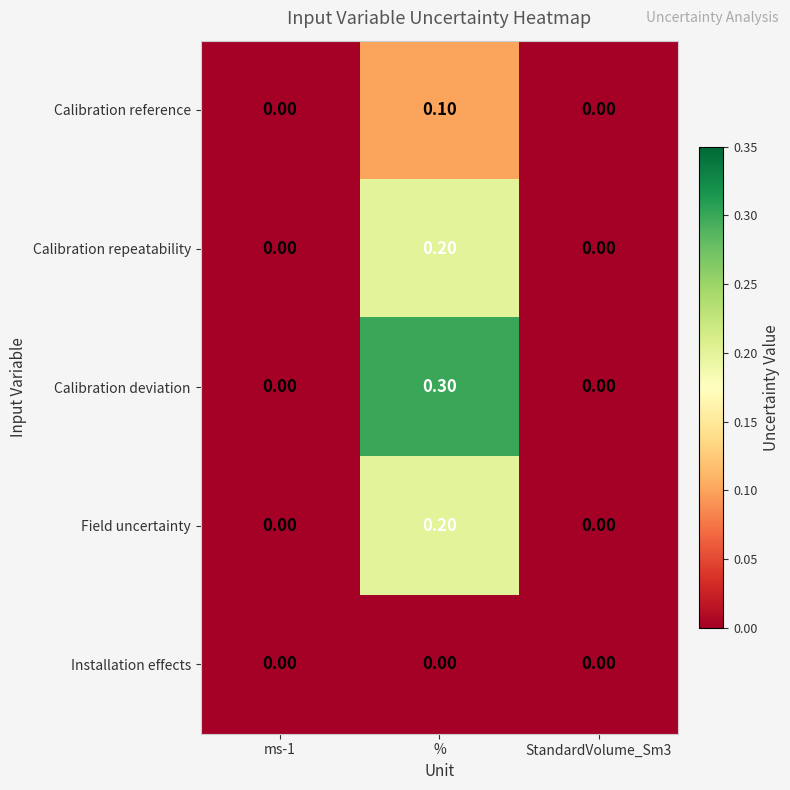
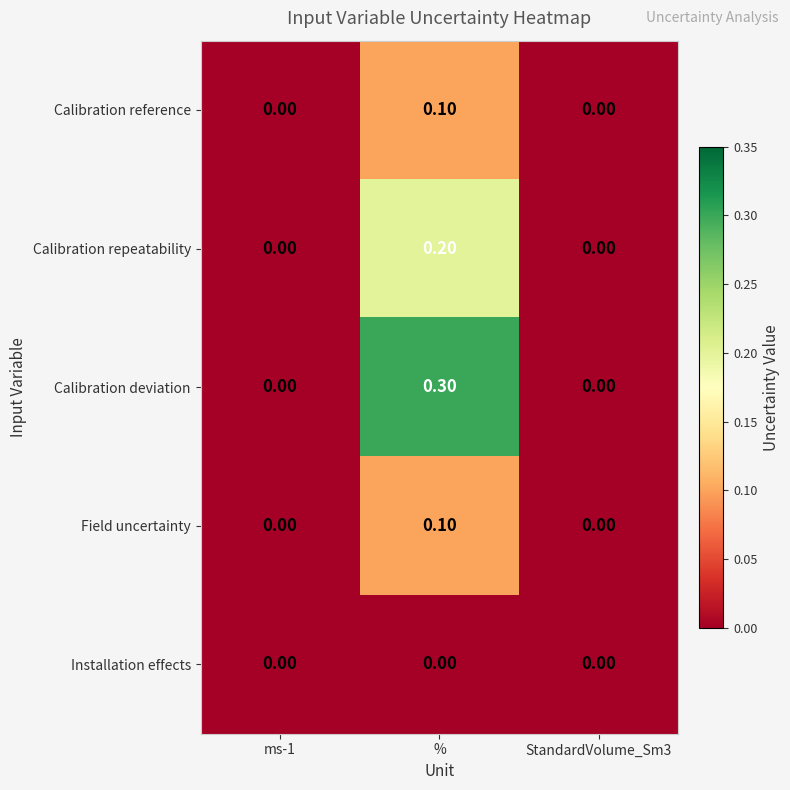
  {
    "Calibration reference": {
      "ms-1": 0.00,
      "%": 0.10,
      "StandardVolume_Sm3": 0.00
    },
    "Calibration repeatability": {
      "ms-1": 0.00,
      "%": 0.20,
      "StandardVolume_Sm3": 0.00
    },
    "Calibration deviation": {
      "ms-1": 0.00,
      "%": 0.30,
      "StandardVolume_Sm3": 0.00
    },
    "Field uncertainty": {
      "ms-1": 0.00,
-     "%": 0.20,
+     "%": 0.10,
      "StandardVolume_Sm3": 0.00
    },
    "Installation effects": {
      "ms-1": 0.00,
      "%": 0.00,
      "StandardVolume_Sm3": 0.00
    }
  }
